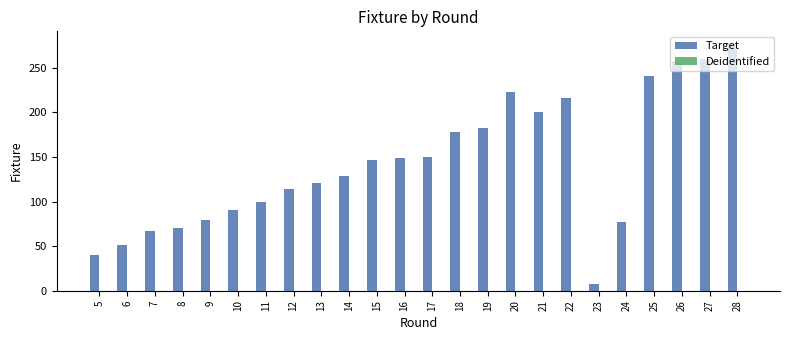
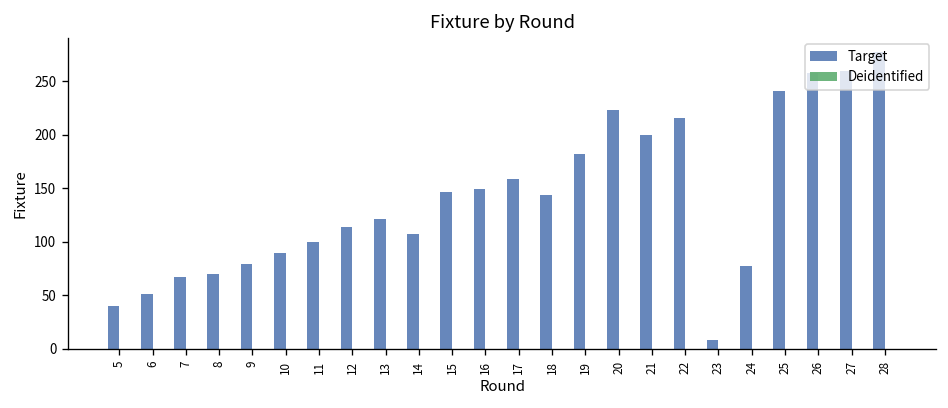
  {
    "Target": {
      "5": 40,
      "6": 50,
      "7": 70,
      "8": 70,
      "9": 80,
      "10": 90,
      "11": 100,
      "12": 110,
      "13": 120,
-     "14": 130,
+     "14": 110,
      "15": 150,
      "16": 150,
-     "17": 150,
-     "18": 180,
+     "17": 160,
+     "18": 140,
      "19": 180,
      "20": 220,
      "21": 200,
      "22": 220,
      "23": 10,
      "24": 80,
      "25": 240
    },
    "Deidentified": {
      "5": 0,
      "6": 0,
      "7": 0,
      "8": 0,
      "9": 0,
      "10": 0,
      "11": 0,
      "12": 0,
      "13": 0,
      "14": 0,
      "15": 0,
      "16": 0,
      "17": 0,
      "18": 0,
      "19": 0,
      "20": 0,
      "21": 0,
      "22": 0,
      "23": 0,
      "24": 0,
      "25": 0,
      "26": 0,
      "27": 0,
      "28": 0
    }
  }
